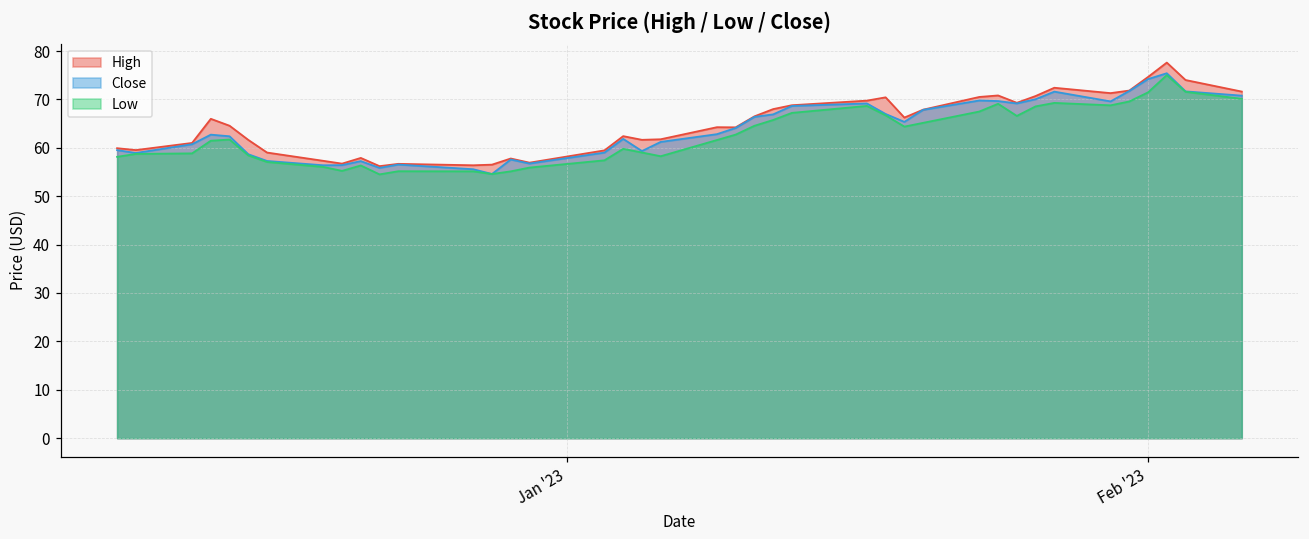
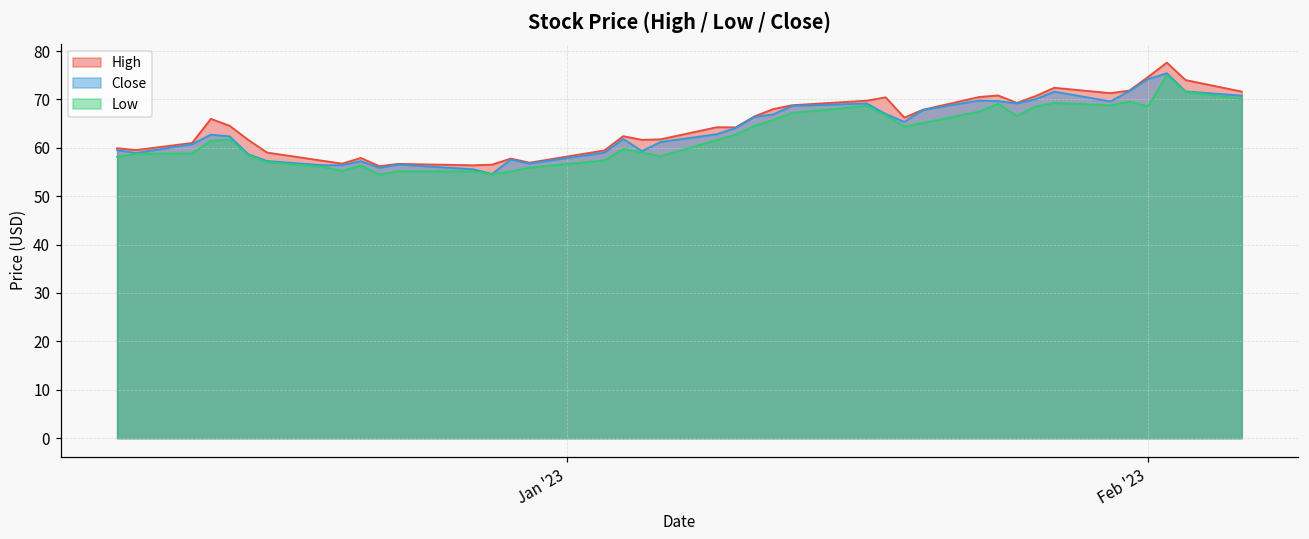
  {
    "Low": {
-     "Feb '23": 71
+     "Feb '23": 69
    }
  }
